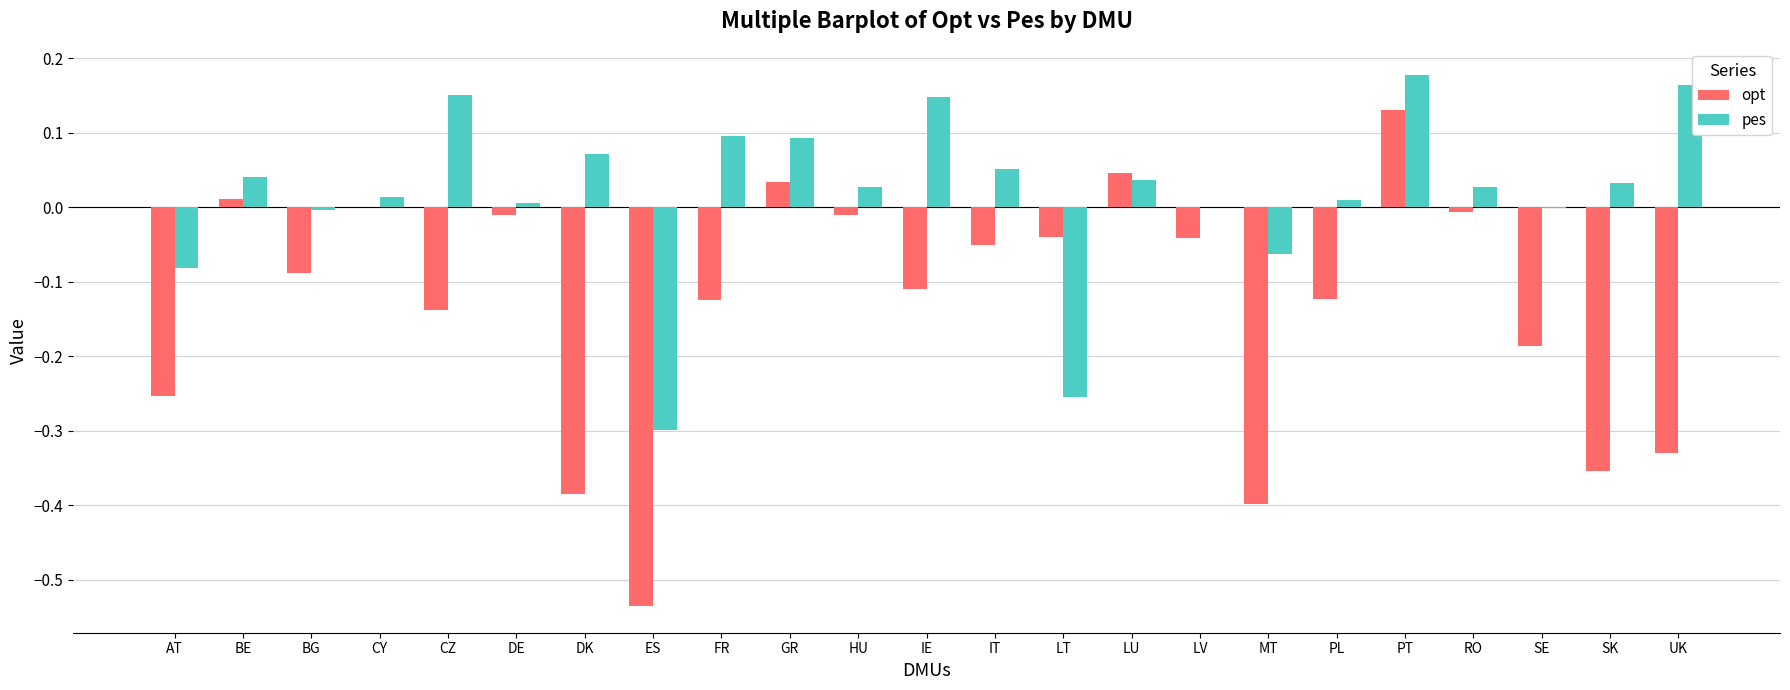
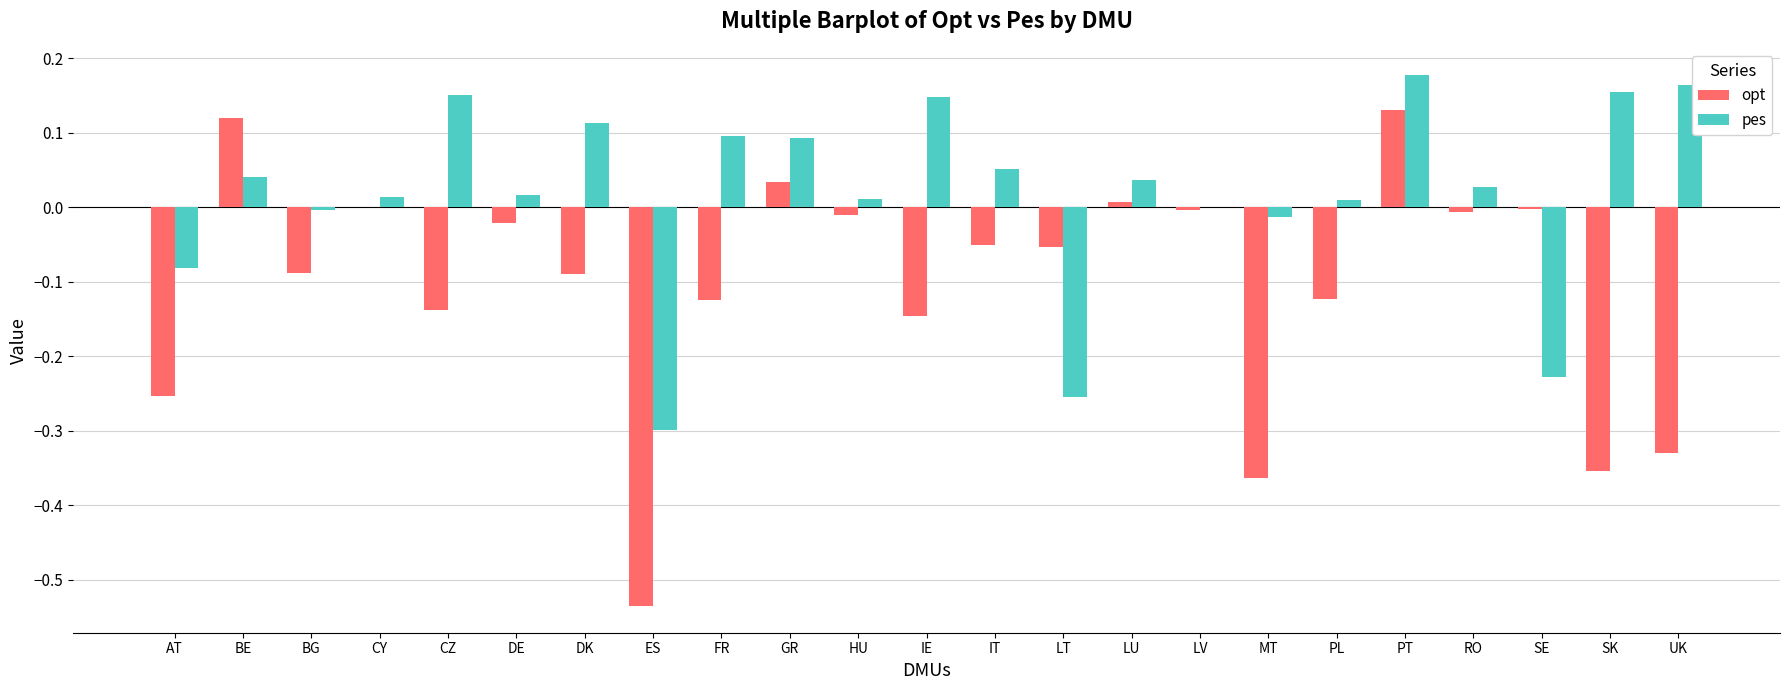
  {
    "opt": {
      "AT": -0.25,
-     "BE": 0.01,
+     "BE": 0.12,
      "BG": -0.09,
      "CZ": -0.14,
-     "DE": -0.01,
-     "DK": -0.38,
+     "DE": -0.02,
+     "DK": -0.09,
      "ES": -0.54,
      "FR": -0.12,
      "GR": 0.03,
      "HU": -0.01,
-     "IE": -0.11,
+     "IE": -0.15,
      "IT": -0.05,
-     "LT": -0.04,
-     "LU": 0.05,
-     "LV": -0.04,
-     "MT": -0.40,
+     "LT": -0.05,
+     "LU": 0.01,
+     "LV": 0.00,
+     "MT": -0.36,
      "PL": -0.12,
      "PT": 0.13,
      "RO": -0.01,
-     "SE": -0.19,
+     "SE": 0.00,
      "SK": -0.35,
      "UK": -0.33
    },
    "pes": {
      "AT": -0.08,
      "BE": 0.04,
      "BG": 0.00,
      "CY": 0.01,
      "CZ": 0.15,
-     "DE": 0.01,
-     "DK": 0.07,
+     "DE": 0.02,
+     "DK": 0.11,
      "ES": -0.30,
      "FR": 0.10,
      "GR": 0.09,
-     "HU": 0.03,
+     "HU": 0.01,
      "IE": 0.15,
      "IT": 0.05,
      "LT": -0.26,
      "LU": 0.04,
-     "MT": -0.06,
+     "MT": -0.01,
      "PL": 0.01,
      "PT": 0.18,
      "RO": 0.03,
-     "SE": 0.00,
-     "SK": 0.03,
+     "SE": -0.23,
+     "SK": 0.15,
      "UK": 0.16
    }
  }
